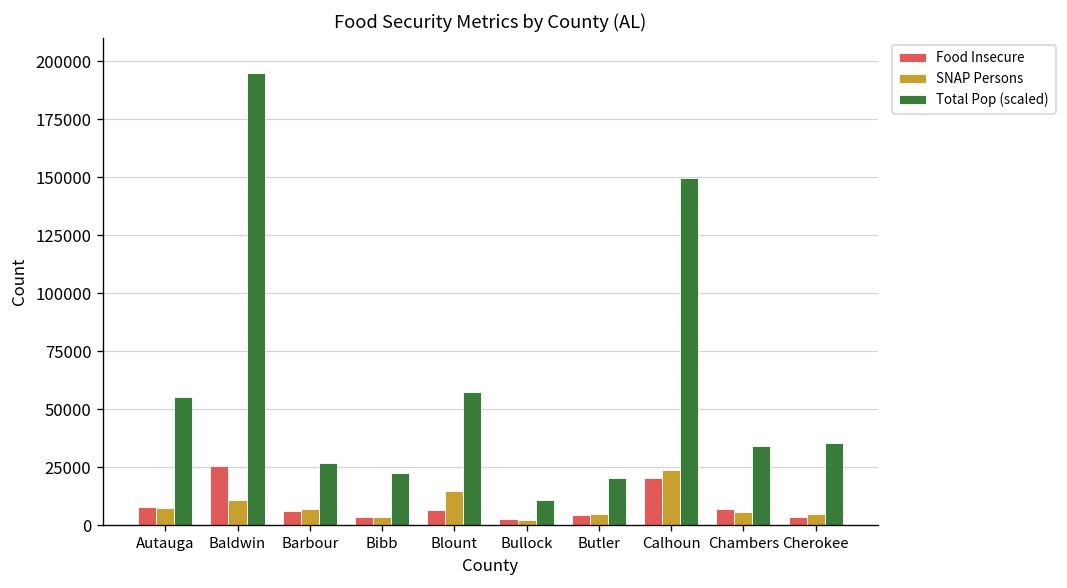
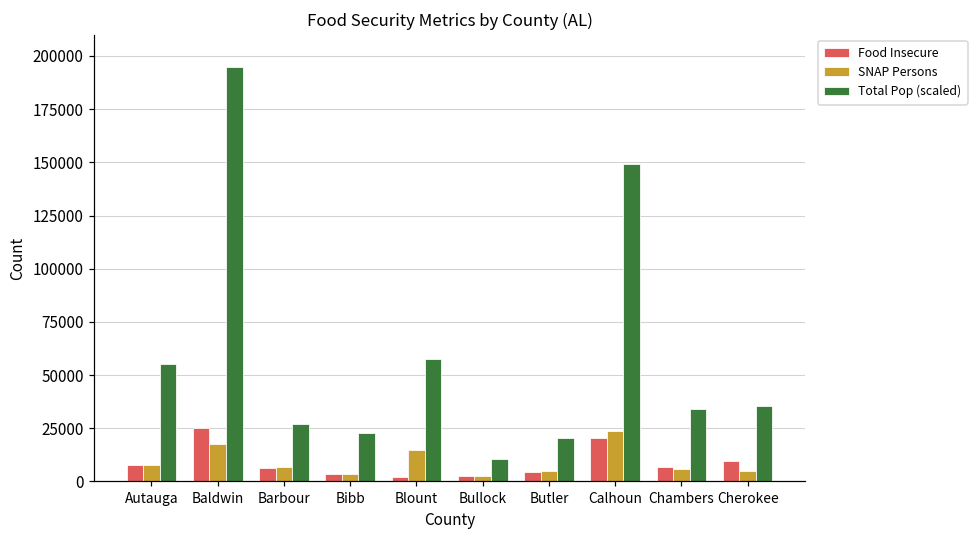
  {
    "Food Insecure": {
      "Autauga": 8000,
      "Baldwin": 25000,
      "Barbour": 6000,
      "Bibb": 4000,
-     "Blount": 7000,
+     "Blount": 2000,
      "Bullock": 3000,
      "Butler": 4000,
      "Calhoun": 20000,
      "Chambers": 7000,
-     "Cherokee": 4000
+     "Cherokee": 10000
    },
    "SNAP Persons": {
      "Autauga": 8000,
-     "Baldwin": 11000,
+     "Baldwin": 18000,
      "Barbour": 7000,
      "Bibb": 4000,
      "Blount": 15000,
      "Bullock": 2000,
      "Butler": 5000,
      "Calhoun": 24000,
      "Chambers": 6000,
      "Cherokee": 5000
    },
    "Total Pop (scaled)": {
      "Autauga": 55000,
      "Baldwin": 195000,
      "Barbour": 27000,
      "Bibb": 23000,
      "Blount": 58000,
      "Bullock": 11000,
      "Butler": 20000,
      "Calhoun": 149000,
      "Chambers": 34000,
      "Cherokee": 36000
    }
  }
